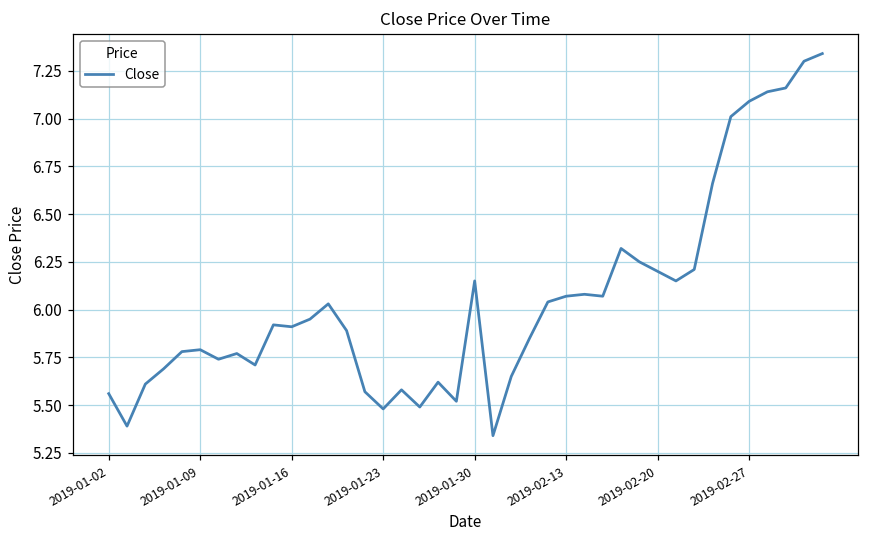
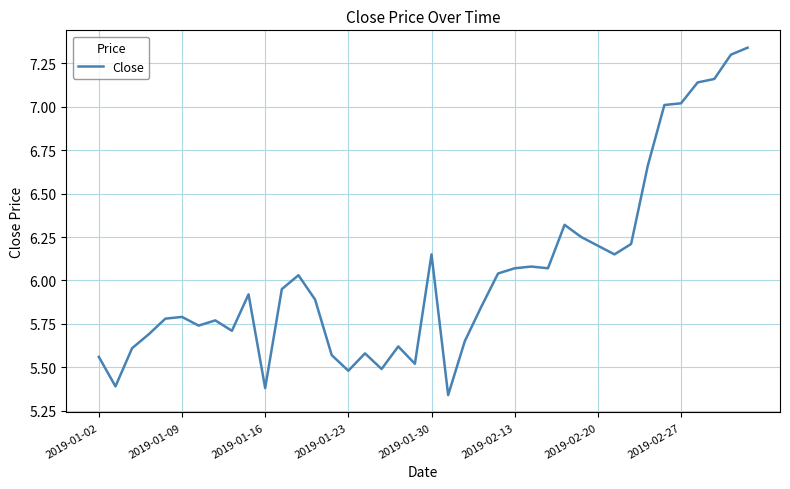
  {
    "2019-01-02": 5.56,
    "2019-01-09": 5.79,
-   "2019-01-16": 5.91,
+   "2019-01-16": 5.38,
    "2019-01-23": 5.48,
    "2019-01-30": 6.15,
    "2019-02-13": 6.07,
    "2019-02-20": 6.20,
-   "2019-02-27": 7.09
+   "2019-02-27": 7.02
  }
